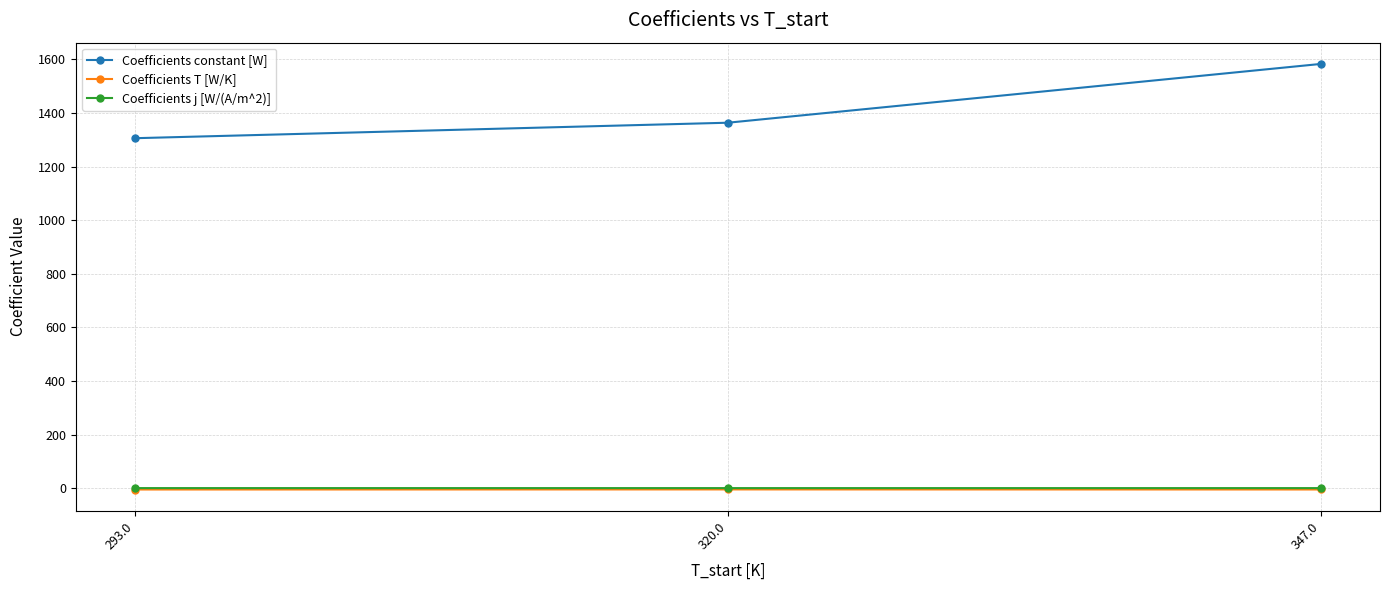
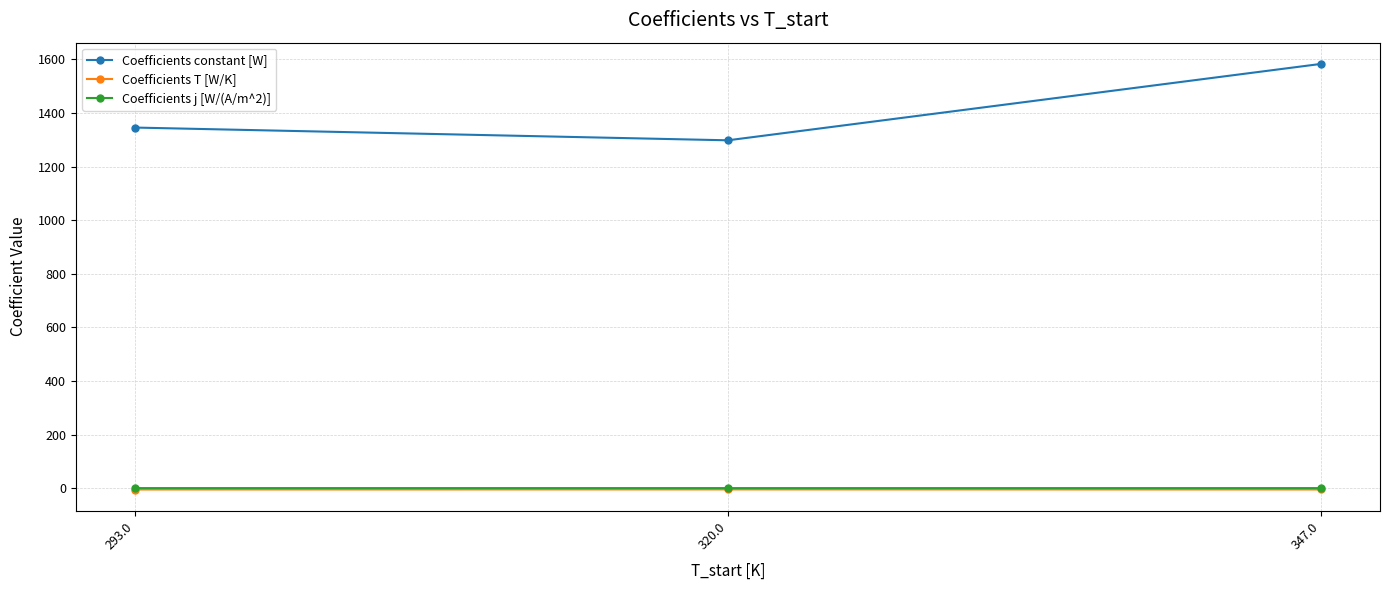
  {
    "Coefficients constant [W]": {
-     "293.0": 1310,
-     "320.0": 1360,
+     "293.0": 1350,
+     "320.0": 1300,
      "347.0": 1580
    }
  }
